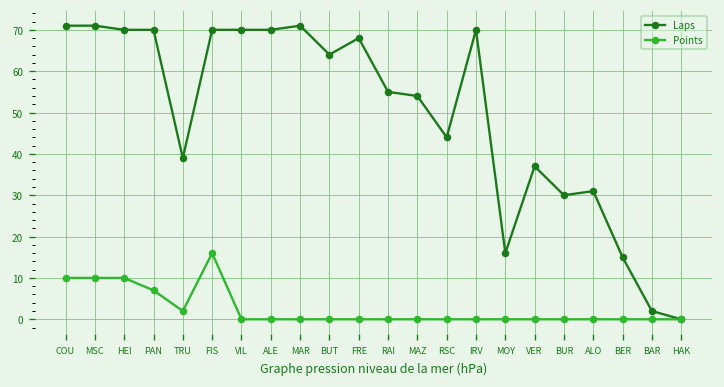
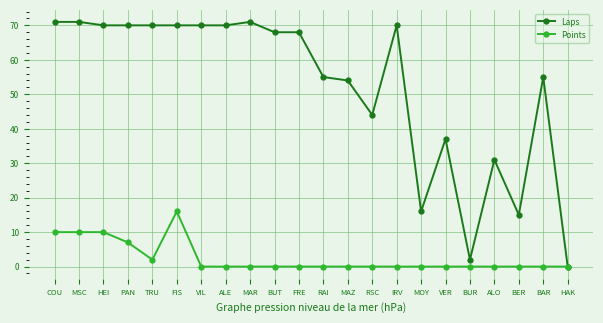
  {
    "Laps": {
      "COU": 71,
      "MSC": 71,
      "HEI": 70,
      "PAN": 70,
-     "TRU": 39,
+     "TRU": 70,
      "FIS": 70,
      "VIL": 70,
      "ALE": 70,
      "MAR": 71,
-     "BUT": 64,
+     "BUT": 68,
      "FRE": 68,
      "RAI": 55,
      "MAZ": 54,
      "RSC": 44,
      "IRV": 70,
      "MOY": 16,
      "VER": 37,
-     "BUR": 30,
+     "BUR": 2,
      "ALO": 31,
      "BER": 15,
-     "BAR": 2
+     "BAR": 55
    },
    "Points": {
      "COU": 10,
      "MSC": 10,
      "HEI": 10,
      "PAN": 7,
      "TRU": 2,
      "FIS": 16,
      "VIL": 0,
      "ALE": 0,
      "MAR": 0,
      "BUT": 0,
      "FRE": 0,
      "RAI": 0,
      "MAZ": 0,
      "RSC": 0,
      "IRV": 0,
      "MOY": 0,
      "VER": 0,
      "BUR": 0,
      "ALO": 0,
      "BER": 0,
      "BAR": 0
    }
  }
